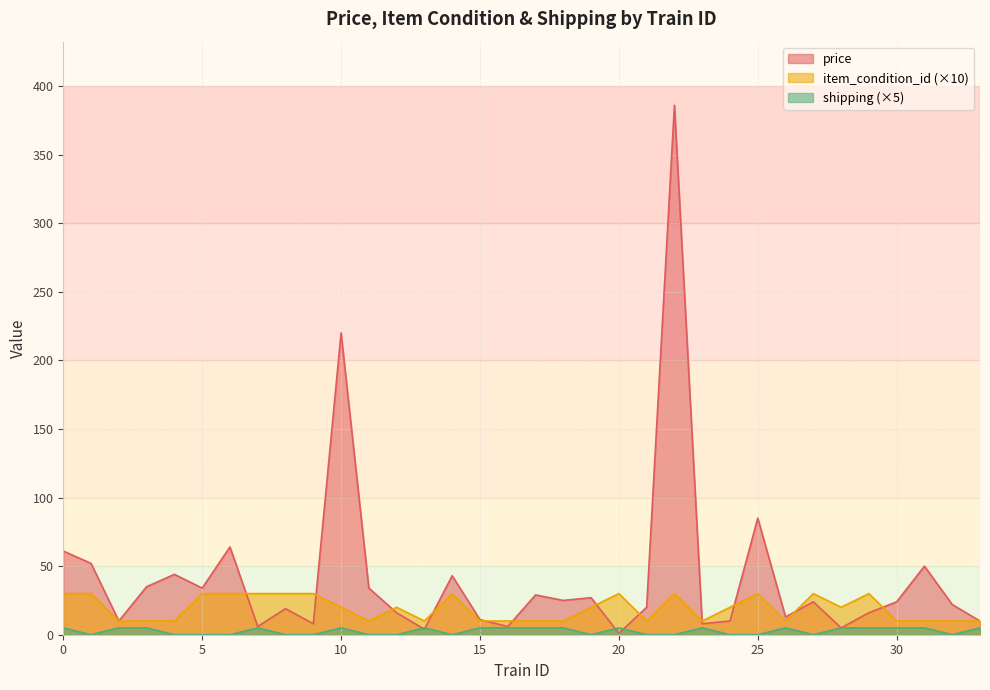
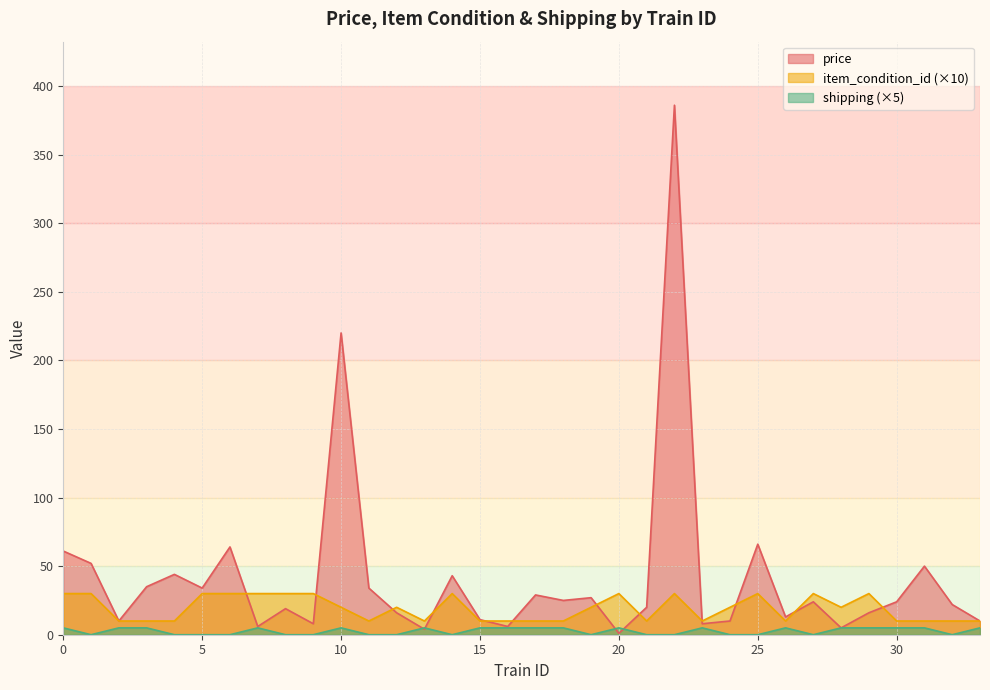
  {
    "price": {
      "0": 61,
      "5": 34,
      "10": 220,
      "20": 1,
-     "25": 85,
+     "25": 66,
      "30": 24
    },
    "item_condition_id (×10)": {
      "0": 30,
      "5": 30,
      "10": 20,
      "20": 30,
      "25": 30,
      "30": 10
    },
    "shipping (×5)": {
      "0": 5,
      "5": 0,
      "10": 5,
      "15": 5,
      "20": 5,
      "25": 0,
      "30": 5
    }
  }
